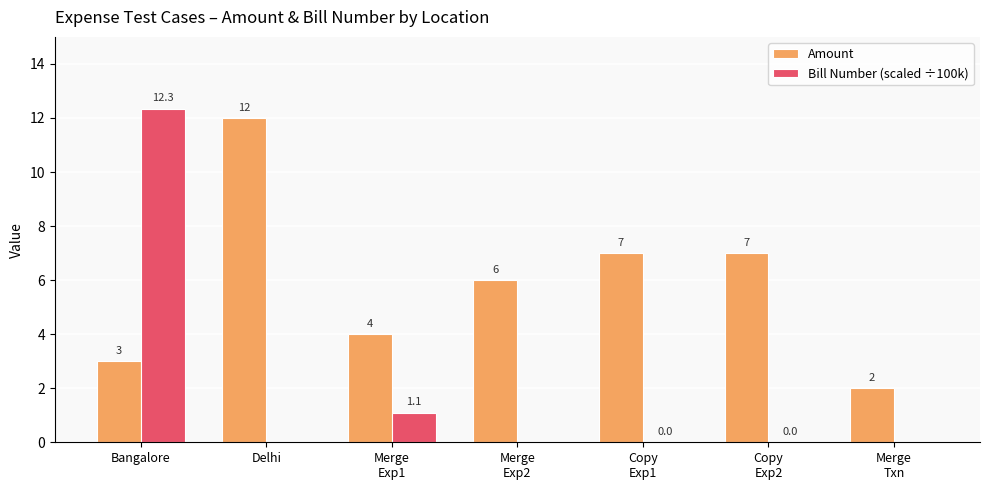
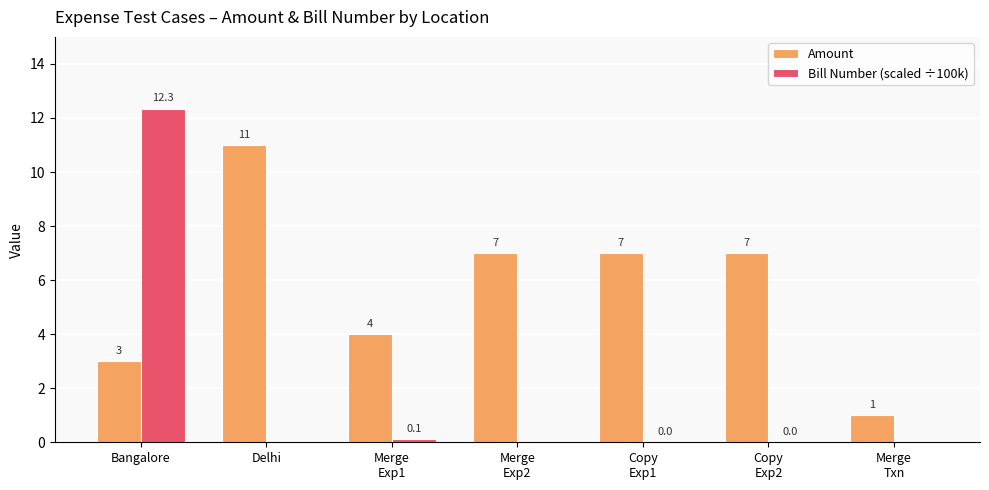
  {
    "Amount": {
      "Bangalore": 3,
-     "Delhi": 12,
+     "Delhi": 11,
      "Merge Exp1": 4,
-     "Merge Exp2": 6,
+     "Merge Exp2": 7,
      "Copy Exp1": 7,
      "Copy Exp2": 7,
-     "Merge Txn": 2
+     "Merge Txn": 1
    },
    "Bill Number (scaled ÷100k)": {
      "Bangalore": 12.3,
-     "Merge Exp1": 1.1,
+     "Merge Exp1": 0.1,
      "Copy Exp1": 0.0,
      "Copy Exp2": 0.0
    }
  }
